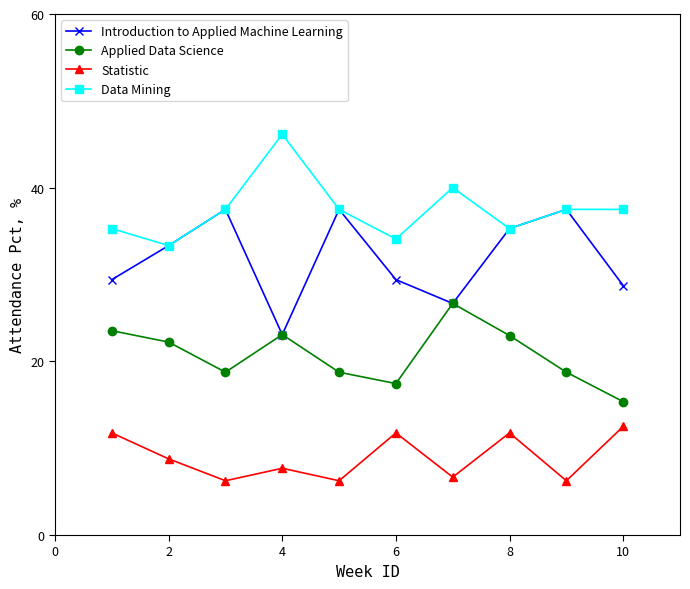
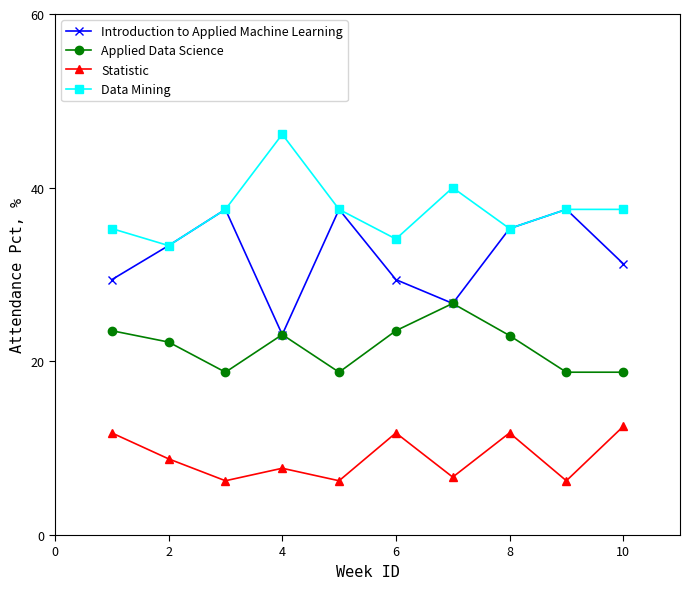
  {
    "Introduction to Applied Machine Learning": {
      "6": 29,
-     "10": 29
+     "10": 31
    },
    "Applied Data Science": {
      "2": 22,
-     "6": 17,
+     "6": 24,
      "8": 23,
-     "10": 15
+     "10": 19
    },
    "Statistic": {
      "2": 9,
      "4": 8,
      "6": 12,
      "8": 12,
      "10": 13
    },
    "Data Mining": {
      "4": 46,
      "6": 34,
      "10": 38
    }
  }
